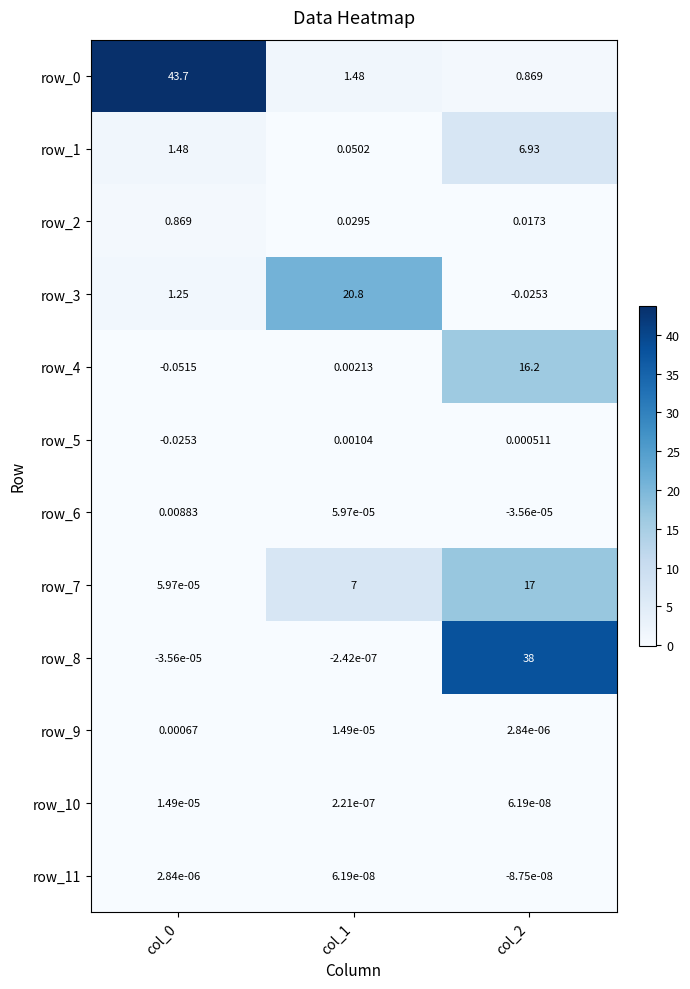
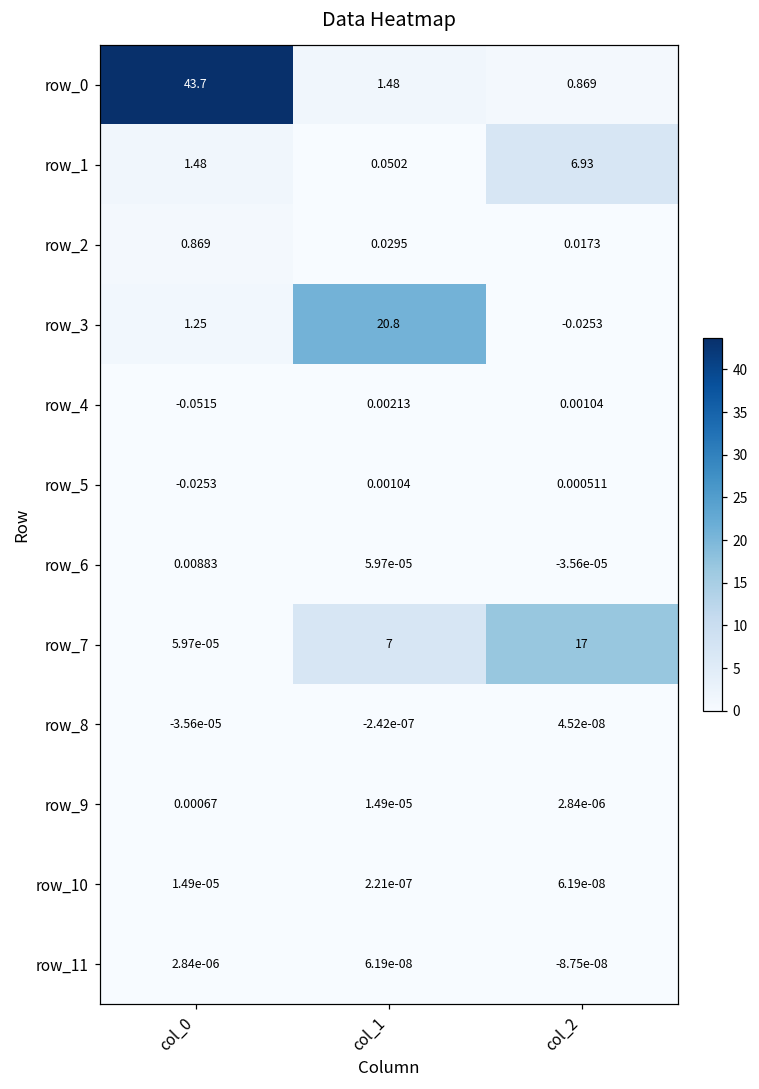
  {
    "row_0": {
      "col_0": "43.7",
      "col_1": "1.48",
      "col_2": "0.869"
    },
    "row_1": {
      "col_0": "1.48",
      "col_1": "0.0502",
      "col_2": "6.93"
    },
    "row_2": {
      "col_0": "0.869",
      "col_1": "0.0295",
      "col_2": "0.0173"
    },
    "row_3": {
      "col_0": "1.25",
      "col_1": "20.8",
      "col_2": "-0.0253"
    },
    "row_4": {
      "col_0": "-0.0515",
      "col_1": "0.00213",
-     "col_2": "16.2"
+     "col_2": "0.00104"
    },
    "row_5": {
      "col_0": "-0.0253",
      "col_1": "0.00104",
      "col_2": "0.000511"
    },
    "row_6": {
      "col_0": "0.00883",
      "col_1": "5.97e-05",
      "col_2": "-3.56e-05"
    },
    "row_7": {
      "col_0": "5.97e-05",
      "col_1": "7",
      "col_2": "17"
    },
    "row_8": {
      "col_0": "-3.56e-05",
      "col_1": "-2.42e-07",
-     "col_2": "38"
+     "col_2": "4.52e-08"
    },
    "row_9": {
      "col_0": "0.00067",
      "col_1": "1.49e-05",
      "col_2": "2.84e-06"
    },
    "row_10": {
      "col_0": "1.49e-05",
      "col_1": "2.21e-07",
      "col_2": "6.19e-08"
    },
    "row_11": {
      "col_0": "2.84e-06",
      "col_1": "6.19e-08",
      "col_2": "-8.75e-08"
    }
  }
